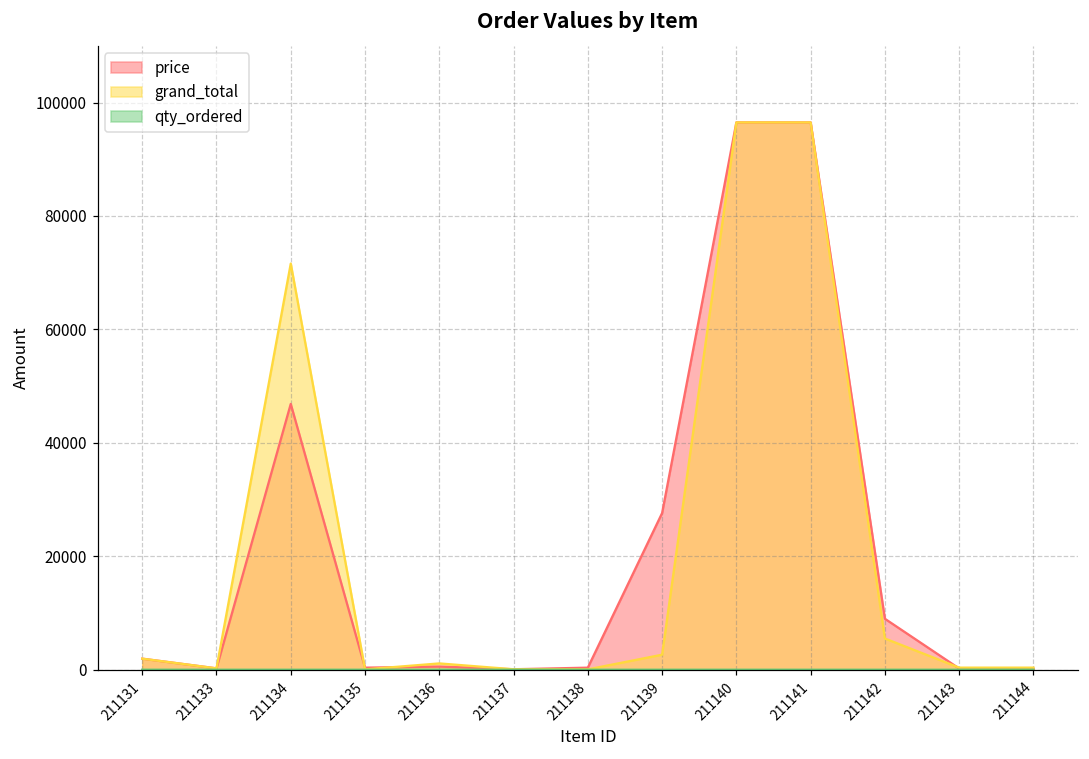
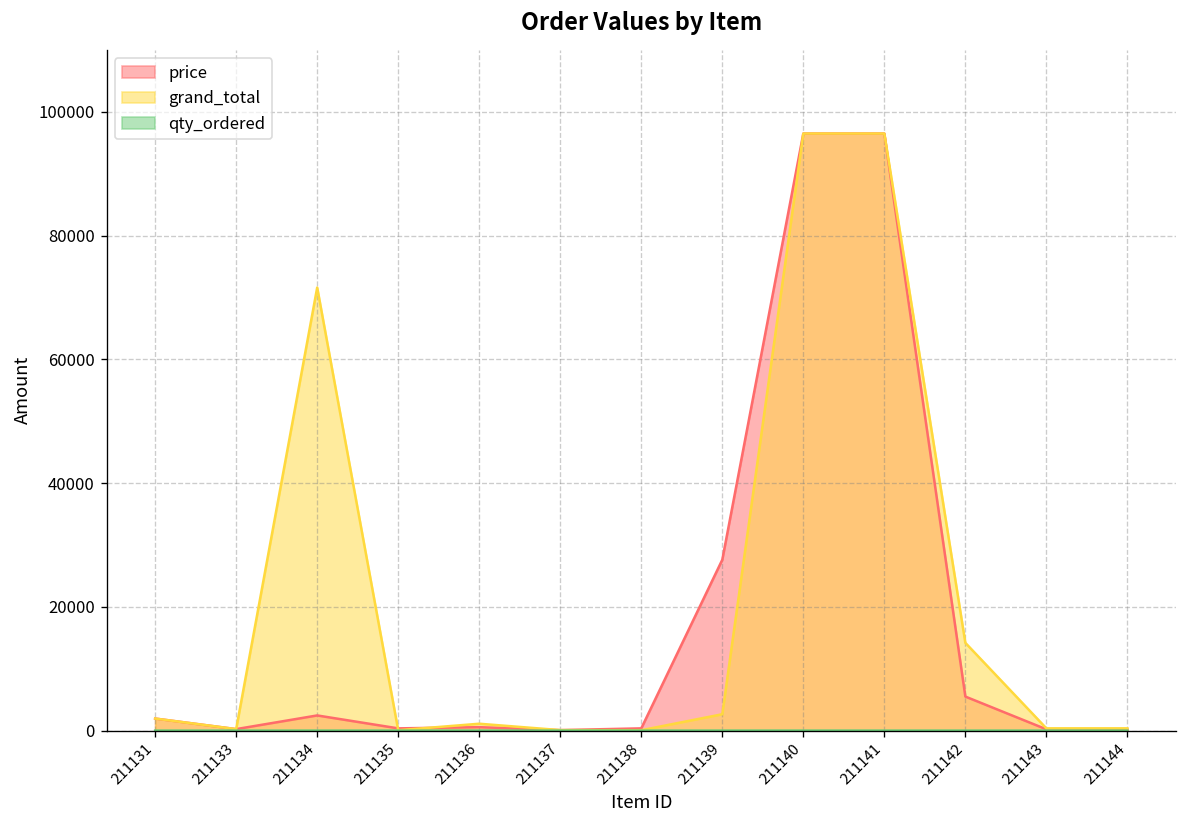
  {
    "price": {
-     "211134": 47000,
+     "211134": 2000,
      "211136": 1000,
      "211139": 28000,
-     "211142": 9000
+     "211142": 6000
    },
    "grand_total": {
      "211134": 72000,
      "211136": 1000,
      "211139": 3000,
-     "211142": 6000
+     "211142": 14000
    },
    "qty_ordered": {
      "211131": 0,
      "211134": 0,
      "211136": 0,
      "211139": 0,
      "211140": 0,
      "211141": 0,
      "211142": 0
    }
  }
